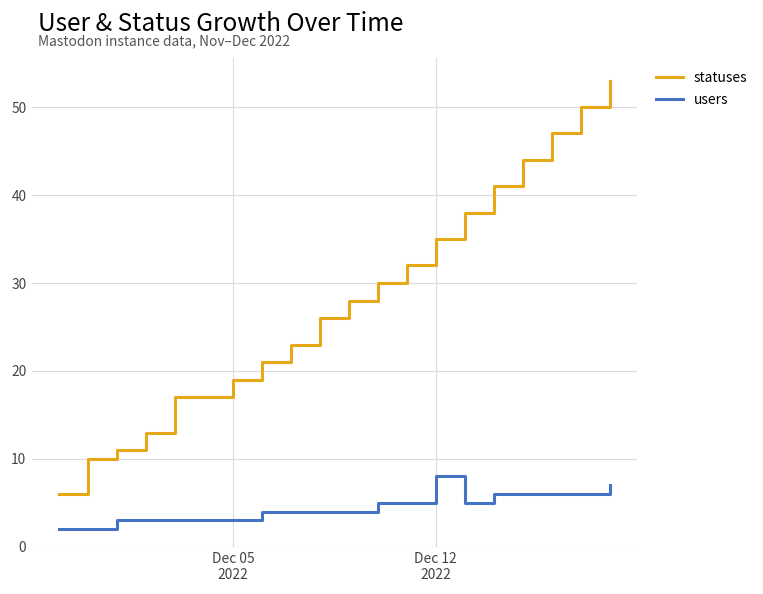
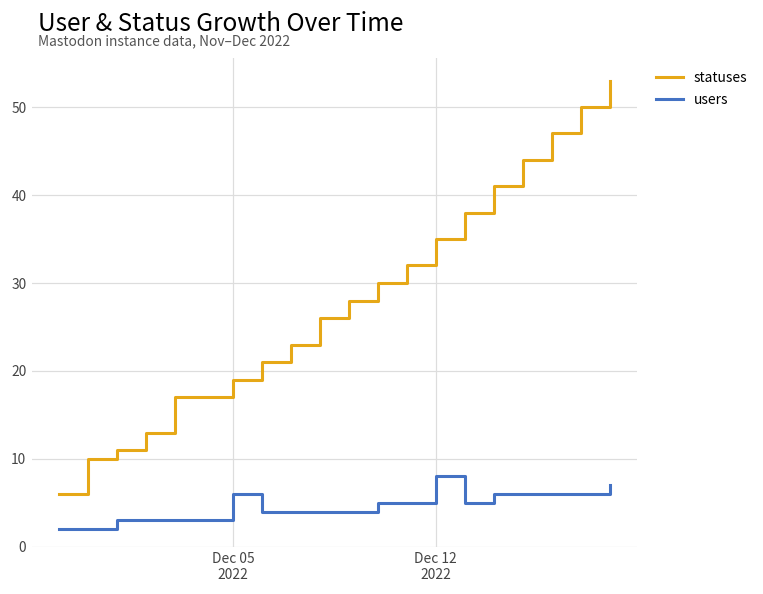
  {
    "statuses": {
      "Dec 05 2022": 19,
      "Dec 12 2022": 35
    },
    "users": {
-     "Dec 05 2022": 3,
+     "Dec 05 2022": 6,
      "Dec 12 2022": 8
    }
  }
